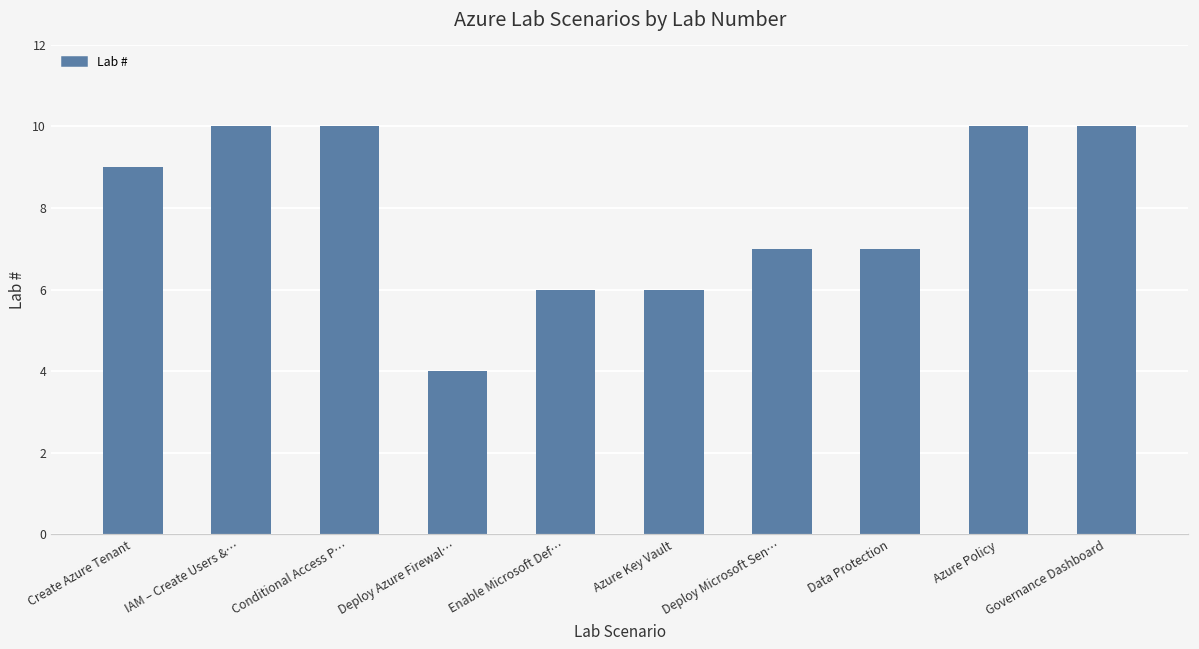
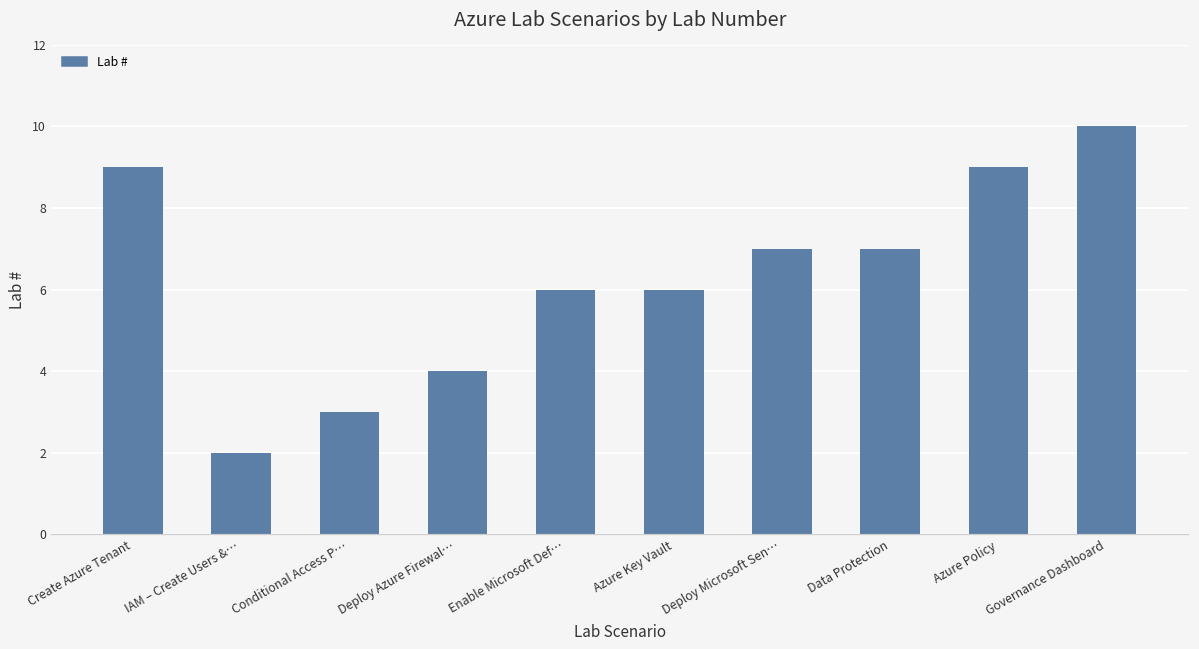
  {
    "Create Azure Tenant": 9,
-   "IAM – Create Users &…": 10,
-   "Conditional Access P…": 10,
+   "IAM – Create Users &…": 2,
+   "Conditional Access P…": 3,
    "Deploy Azure Firewal…": 4,
    "Enable Microsoft Def…": 6,
    "Azure Key Vault": 6,
    "Deploy Microsoft Sen…": 7,
    "Data Protection": 7,
-   "Azure Policy": 10,
+   "Azure Policy": 9,
    "Governance Dashboard": 10
  }
